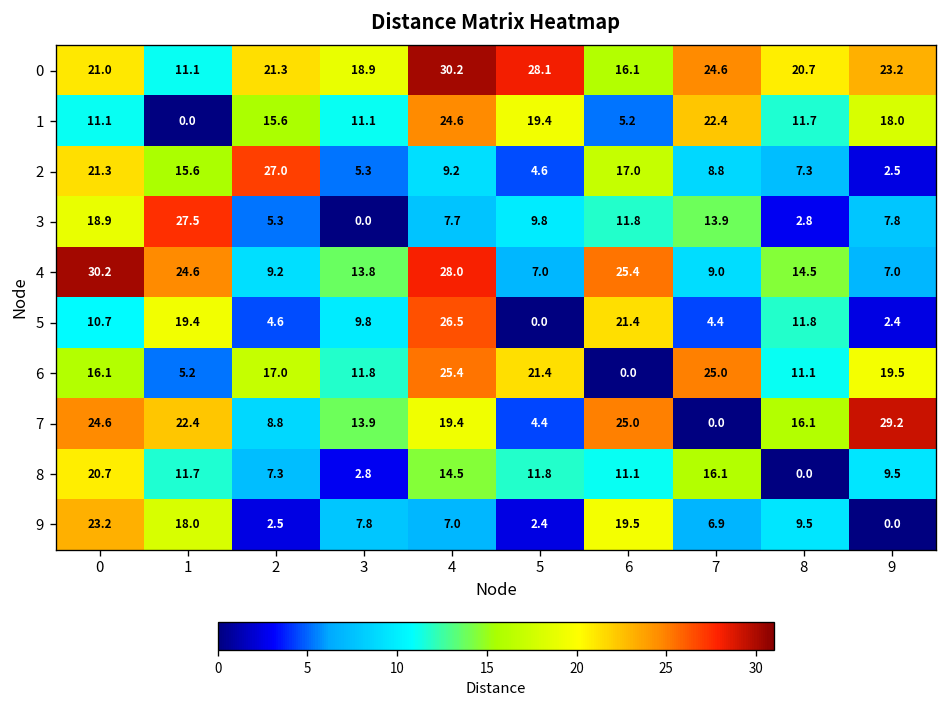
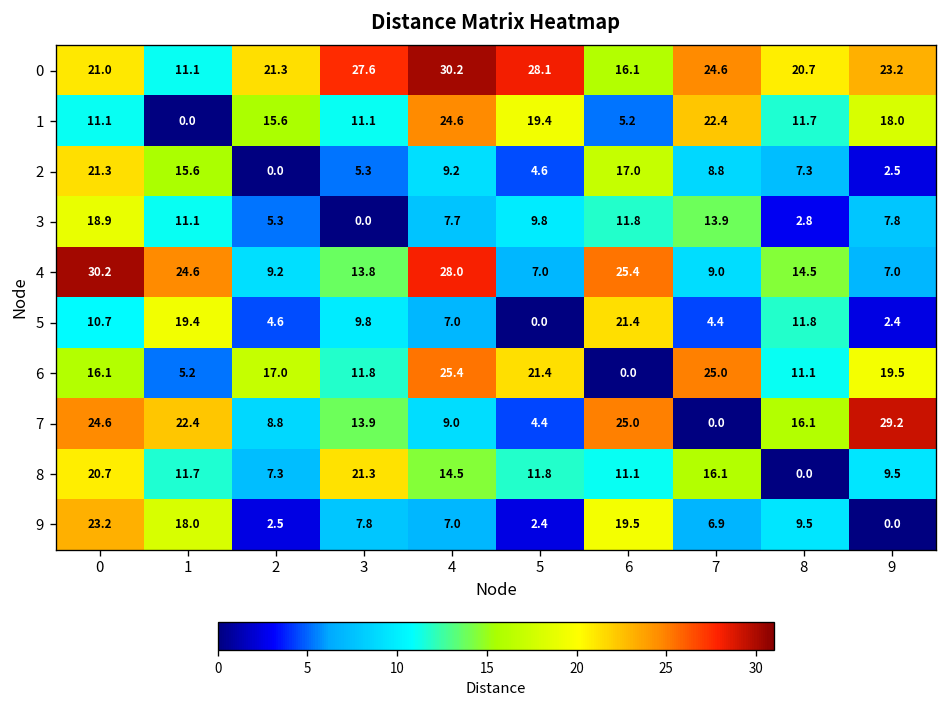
  {
    "0": {
      "0": 21.0,
      "1": 11.1,
      "2": 21.3,
-     "3": 18.9,
+     "3": 27.6,
      "4": 30.2,
      "5": 28.1,
      "6": 16.1,
      "7": 24.6,
      "8": 20.7,
      "9": 23.2
    },
    "1": {
      "0": 11.1,
      "1": 0.0,
      "2": 15.6,
      "3": 11.1,
      "4": 24.6,
      "5": 19.4,
      "6": 5.2,
      "7": 22.4,
      "8": 11.7,
      "9": 18.0
    },
    "2": {
      "0": 21.3,
      "1": 15.6,
-     "2": 27.0,
+     "2": 0.0,
      "3": 5.3,
      "4": 9.2,
      "5": 4.6,
      "6": 17.0,
      "7": 8.8,
      "8": 7.3,
      "9": 2.5
    },
    "3": {
      "0": 18.9,
-     "1": 27.5,
+     "1": 11.1,
      "2": 5.3,
      "3": 0.0,
      "4": 7.7,
      "5": 9.8,
      "6": 11.8,
      "7": 13.9,
      "8": 2.8,
      "9": 7.8
    },
    "4": {
      "0": 30.2,
      "1": 24.6,
      "2": 9.2,
      "3": 13.8,
      "4": 28.0,
      "5": 7.0,
      "6": 25.4,
      "7": 9.0,
      "8": 14.5,
      "9": 7.0
    },
    "5": {
      "0": 10.7,
      "1": 19.4,
      "2": 4.6,
      "3": 9.8,
-     "4": 26.5,
+     "4": 7.0,
      "5": 0.0,
      "6": 21.4,
      "7": 4.4,
      "8": 11.8,
      "9": 2.4
    },
    "6": {
      "0": 16.1,
      "1": 5.2,
      "2": 17.0,
      "3": 11.8,
      "4": 25.4,
      "5": 21.4,
      "6": 0.0,
      "7": 25.0,
      "8": 11.1,
      "9": 19.5
    },
    "7": {
      "0": 24.6,
      "1": 22.4,
      "2": 8.8,
      "3": 13.9,
-     "4": 19.4,
+     "4": 9.0,
      "5": 4.4,
      "6": 25.0,
      "7": 0.0,
      "8": 16.1,
      "9": 29.2
    },
    "8": {
      "0": 20.7,
      "1": 11.7,
      "2": 7.3,
-     "3": 2.8,
+     "3": 21.3,
      "4": 14.5,
      "5": 11.8,
      "6": 11.1,
      "7": 16.1,
      "8": 0.0,
      "9": 9.5
    },
    "9": {
      "0": 23.2,
      "1": 18.0,
      "2": 2.5,
      "3": 7.8,
      "4": 7.0,
      "5": 2.4,
      "6": 19.5,
      "7": 6.9,
      "8": 9.5,
      "9": 0.0
    }
  }
